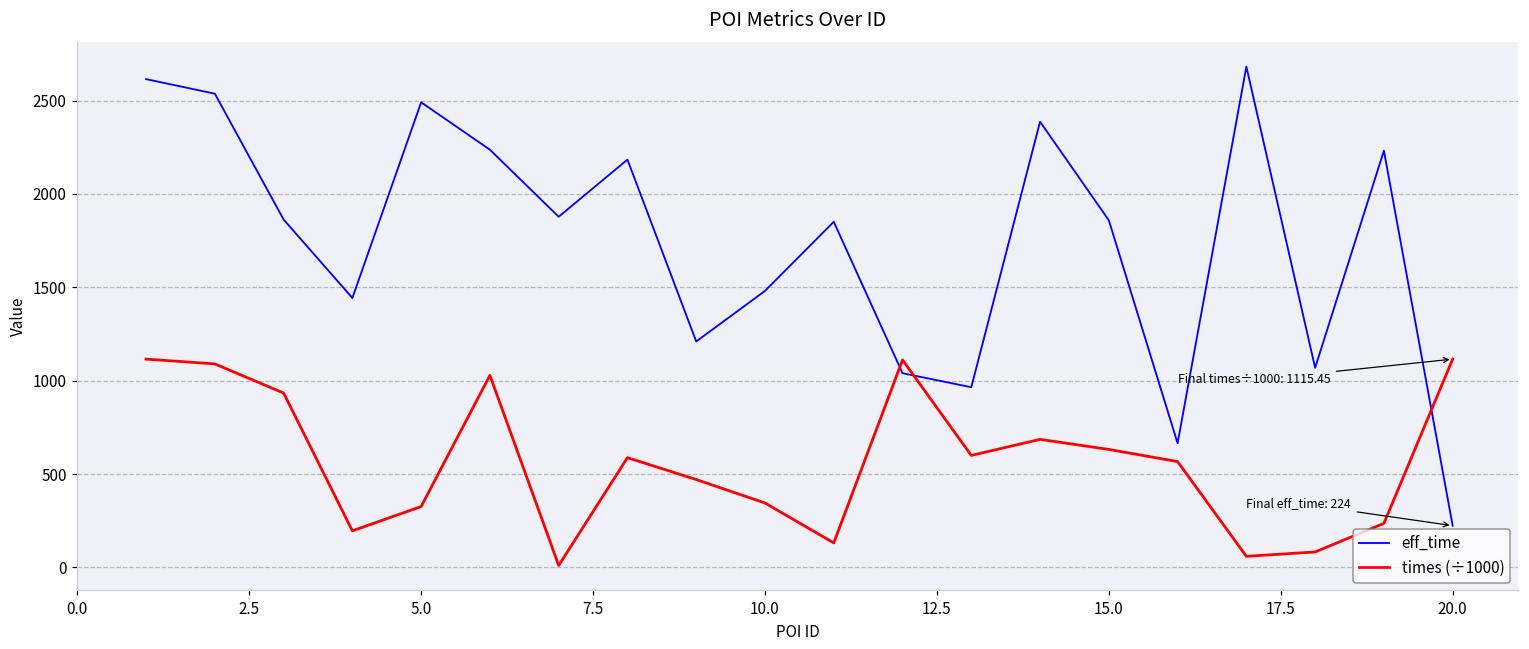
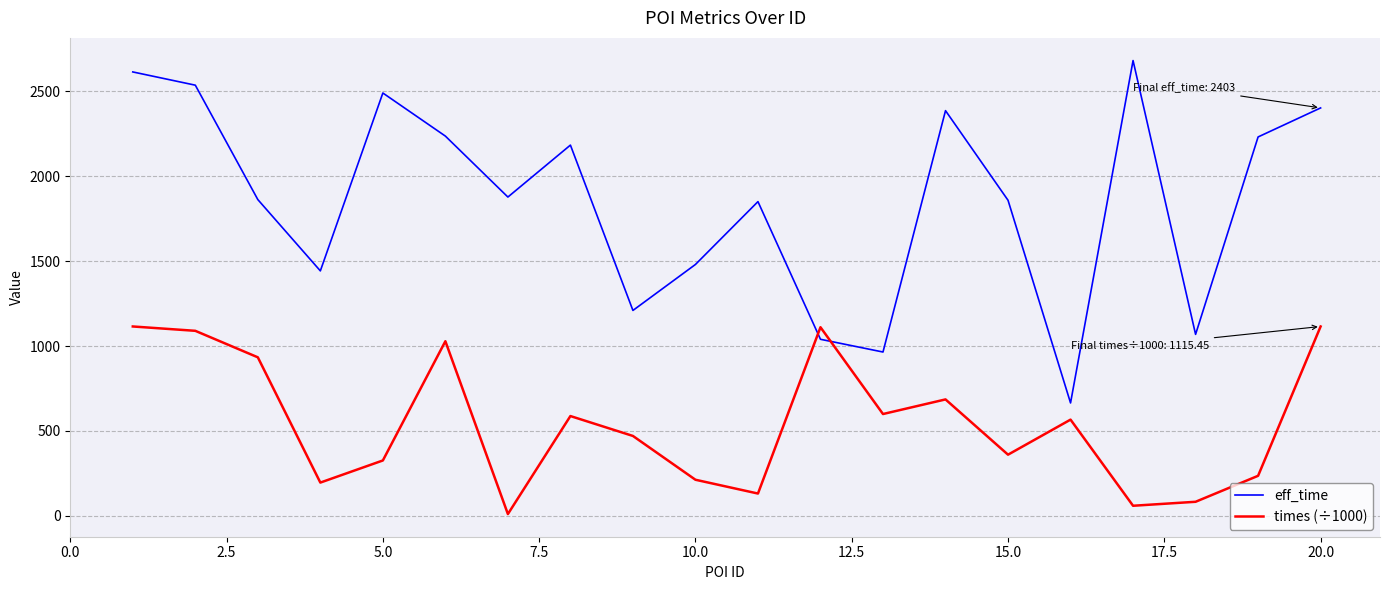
  {
    "eff_time": {
-     "20.0": 224
+     "20.0": 2403
    },
    "times (÷1000)": {
      "5.0": 330,
-     "10.0": 350,
-     "15.0": 630,
+     "10.0": 210,
+     "15.0": 360,
      "20.0": 1120
    }
  }
